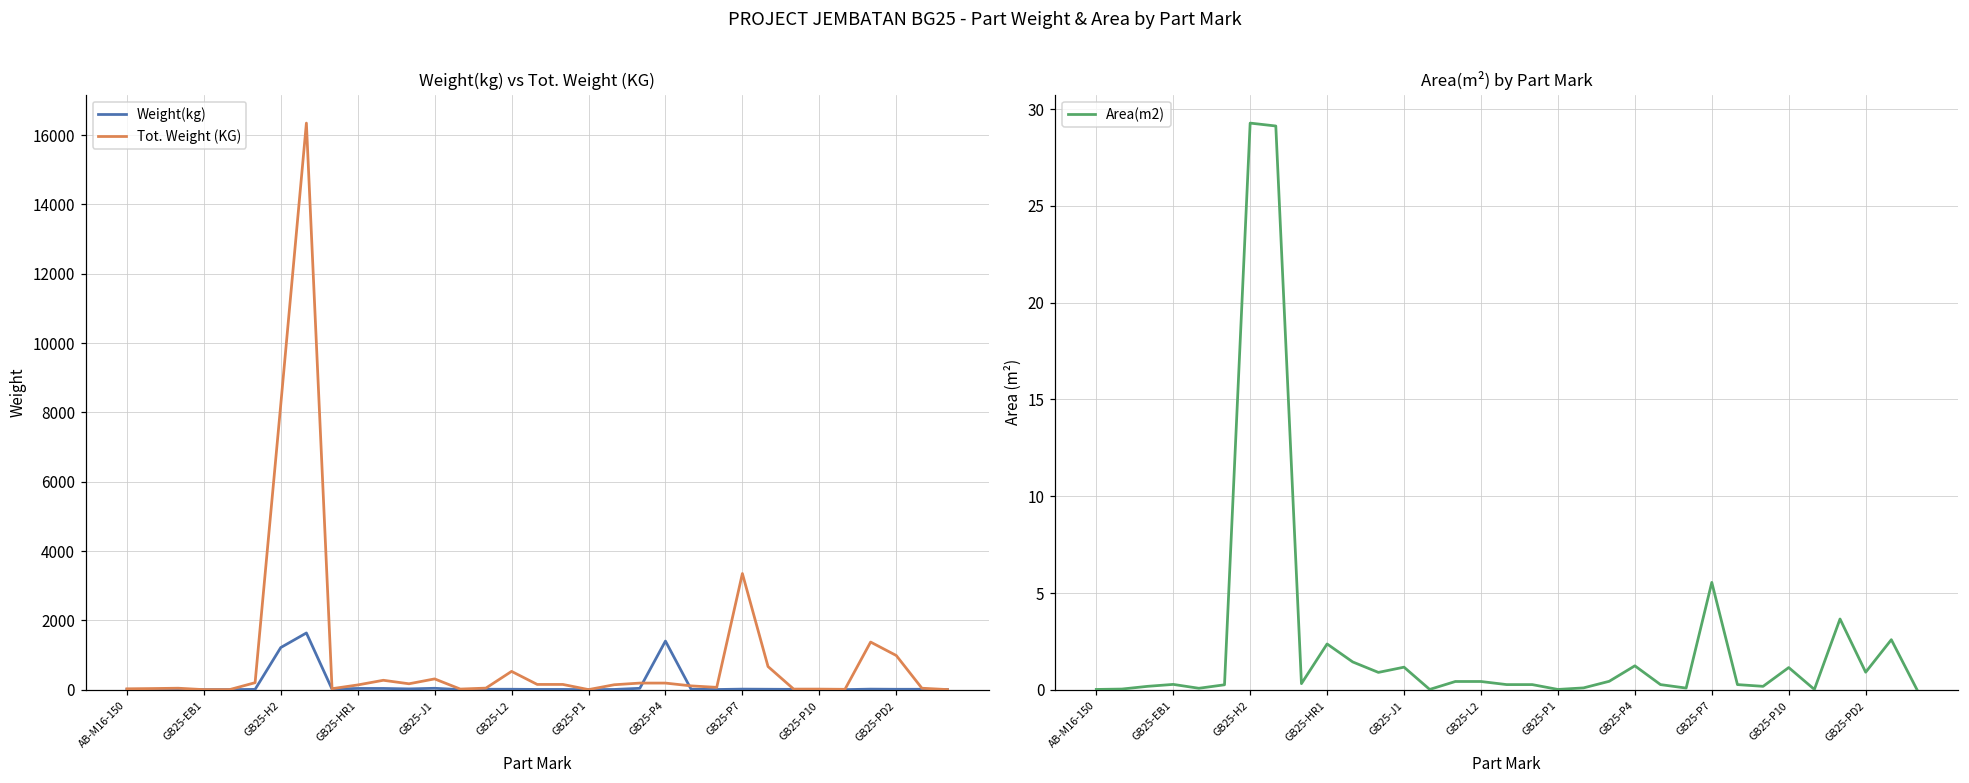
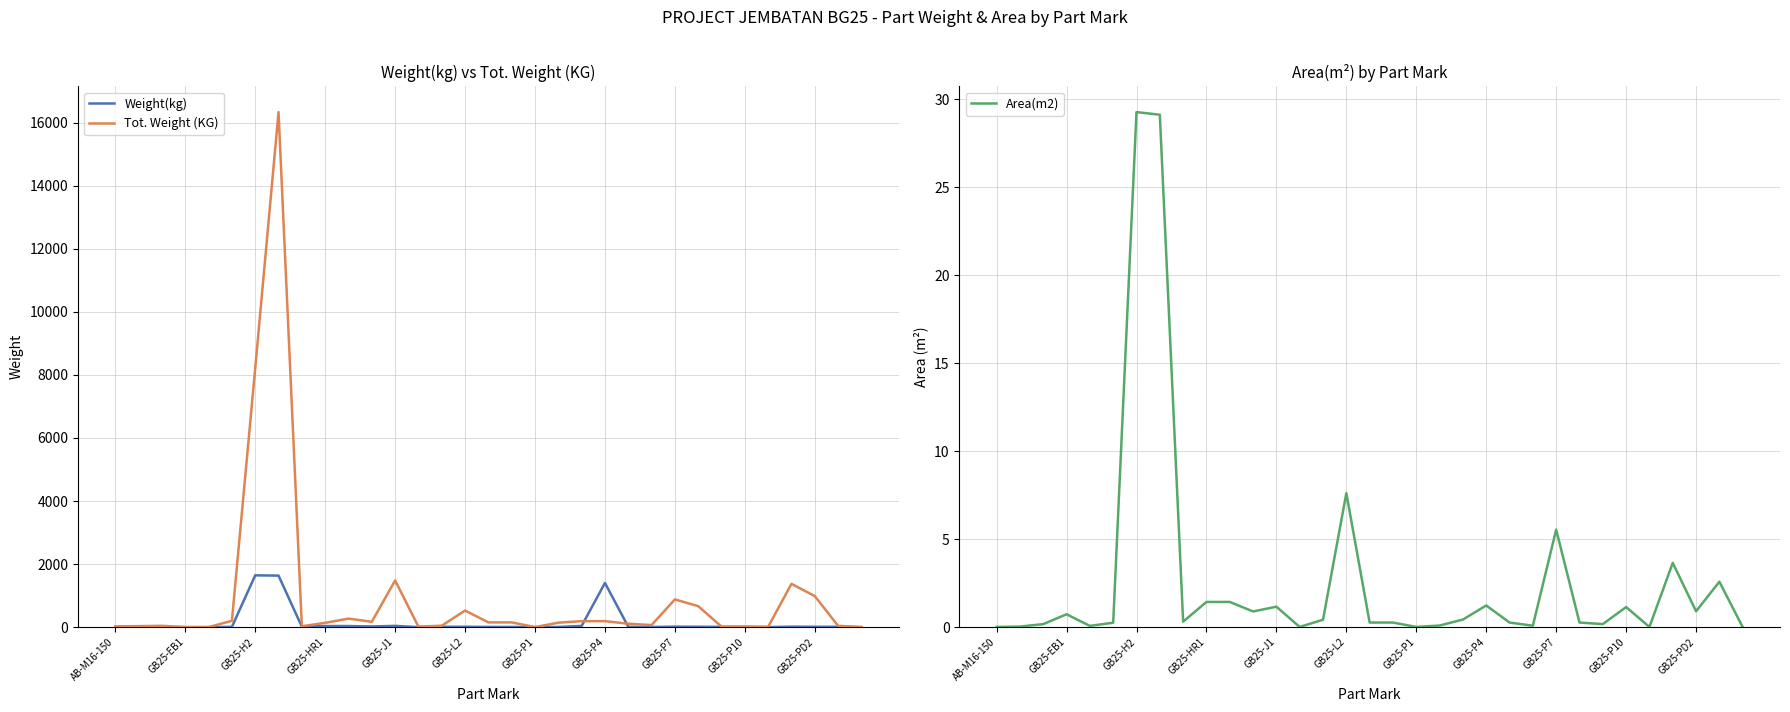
  {
    "Weight(kg) vs Tot. Weight (KG)": {
      "Weight(kg)": {
-       "GB25-H2": 1200,
+       "GB25-H2": 1600,
        "GB25-HR1": 0,
        "GB25-J1": 0,
        "GB25-L2": 0,
        "GB25-P4": 1400,
        "GB25-P7": 0,
        "GB25-PD2": 0
      },
      "Tot. Weight (KG)": {
        "GB25-H2": 8200,
        "GB25-HR1": 100,
-       "GB25-J1": 300,
+       "GB25-J1": 1500,
        "GB25-L2": 500,
        "GB25-P4": 200,
-       "GB25-P7": 3300,
+       "GB25-P7": 900,
        "GB25-PD2": 1000
      }
    },
    "Area(m²) by Part Mark": {
      "AB-M16-150": 0.0,
-     "GB25-EB1": 0.3,
+     "GB25-EB1": 0.7,
      "GB25-H2": 29.3,
-     "GB25-HR1": 2.4,
+     "GB25-HR1": 1.4,
      "GB25-J1": 1.2,
-     "GB25-L2": 0.4,
+     "GB25-L2": 7.6,
      "GB25-P1": 0.0,
      "GB25-P4": 1.2,
      "GB25-P7": 5.5,
      "GB25-P10": 1.1,
      "GB25-PD2": 0.9
    }
  }
